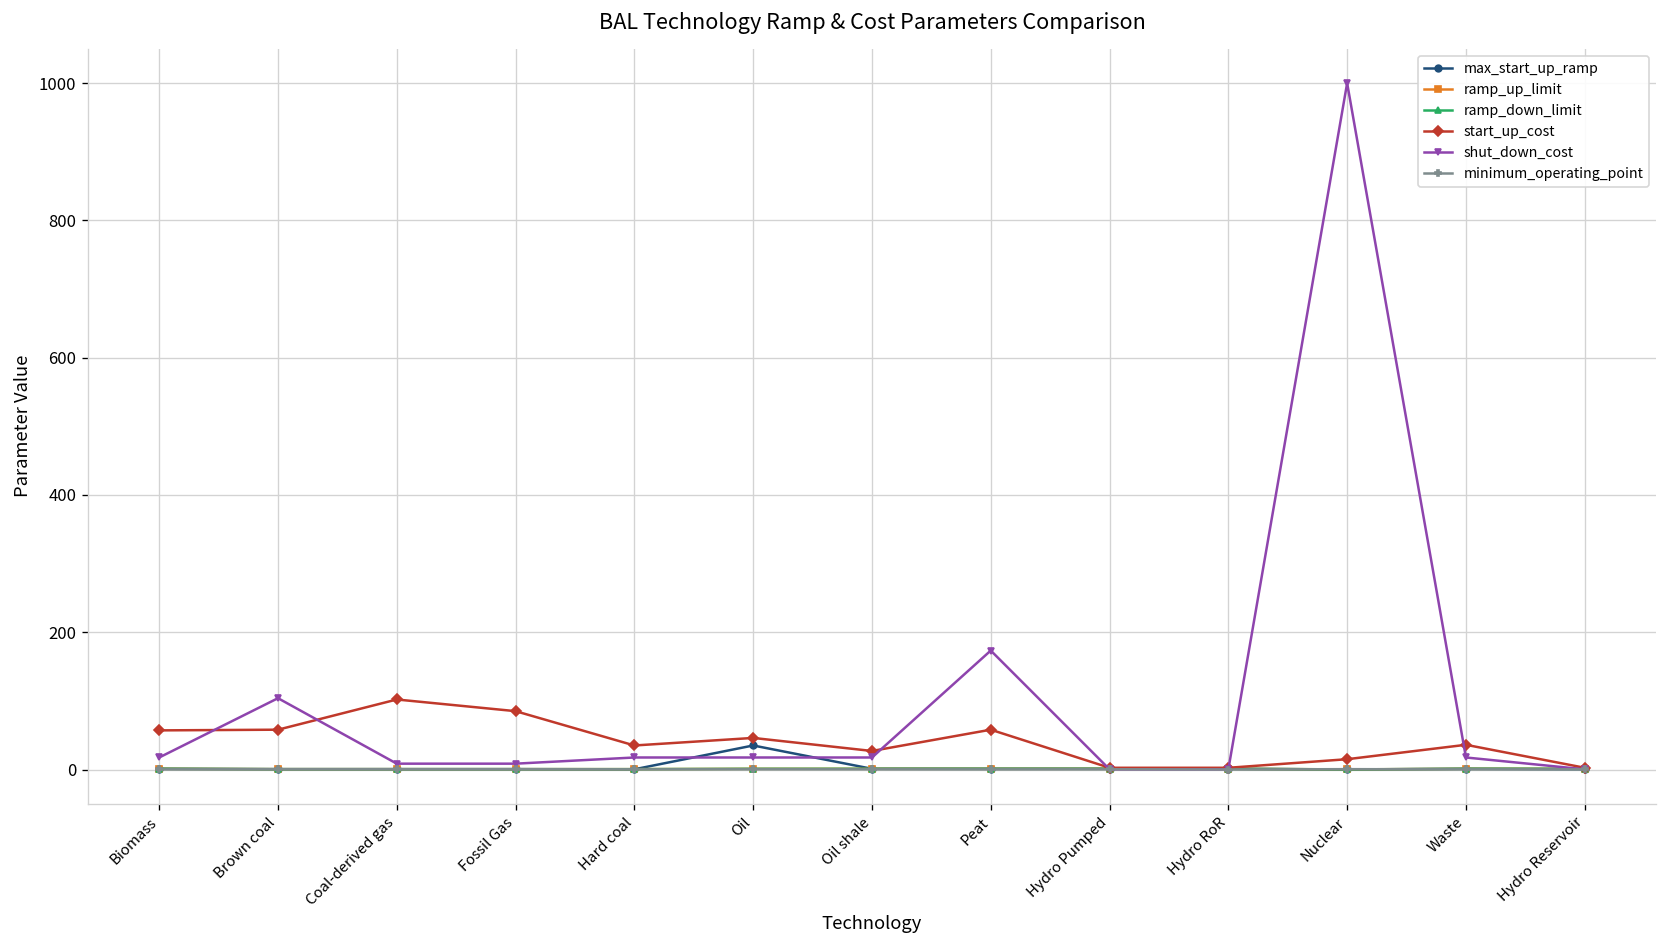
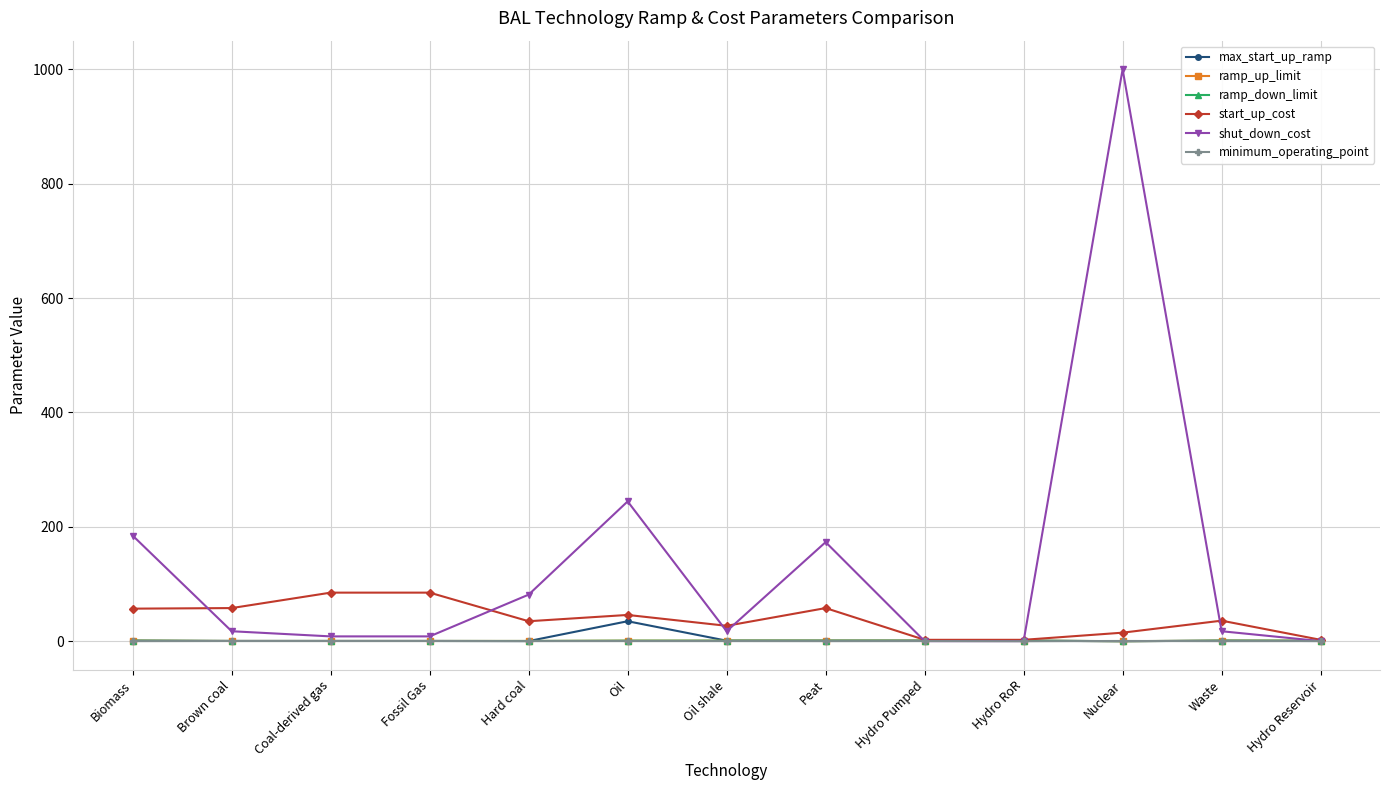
  {
    "max_start_up_ramp": {
      "Oil": 40
    },
    "minimum_operating_point": {
      "Oil": 0
    },
    "start_up_cost": {
      "Biomass": 60,
      "Brown coal": 60,
-     "Coal-derived gas": 100,
+     "Coal-derived gas": 90,
      "Fossil Gas": 90,
      "Hard coal": 40,
      "Oil": 50,
      "Oil shale": 30,
      "Peat": 60,
      "Nuclear": 20,
      "Waste": 40
    },
    "shut_down_cost": {
-     "Biomass": 20,
-     "Brown coal": 100,
+     "Biomass": 180,
+     "Brown coal": 20,
      "Coal-derived gas": 10,
      "Fossil Gas": 10,
-     "Hard coal": 20,
-     "Oil": 20,
+     "Hard coal": 80,
+     "Oil": 240,
      "Oil shale": 20,
      "Peat": 170,
      "Nuclear": 1000,
      "Waste": 20
    }
  }
